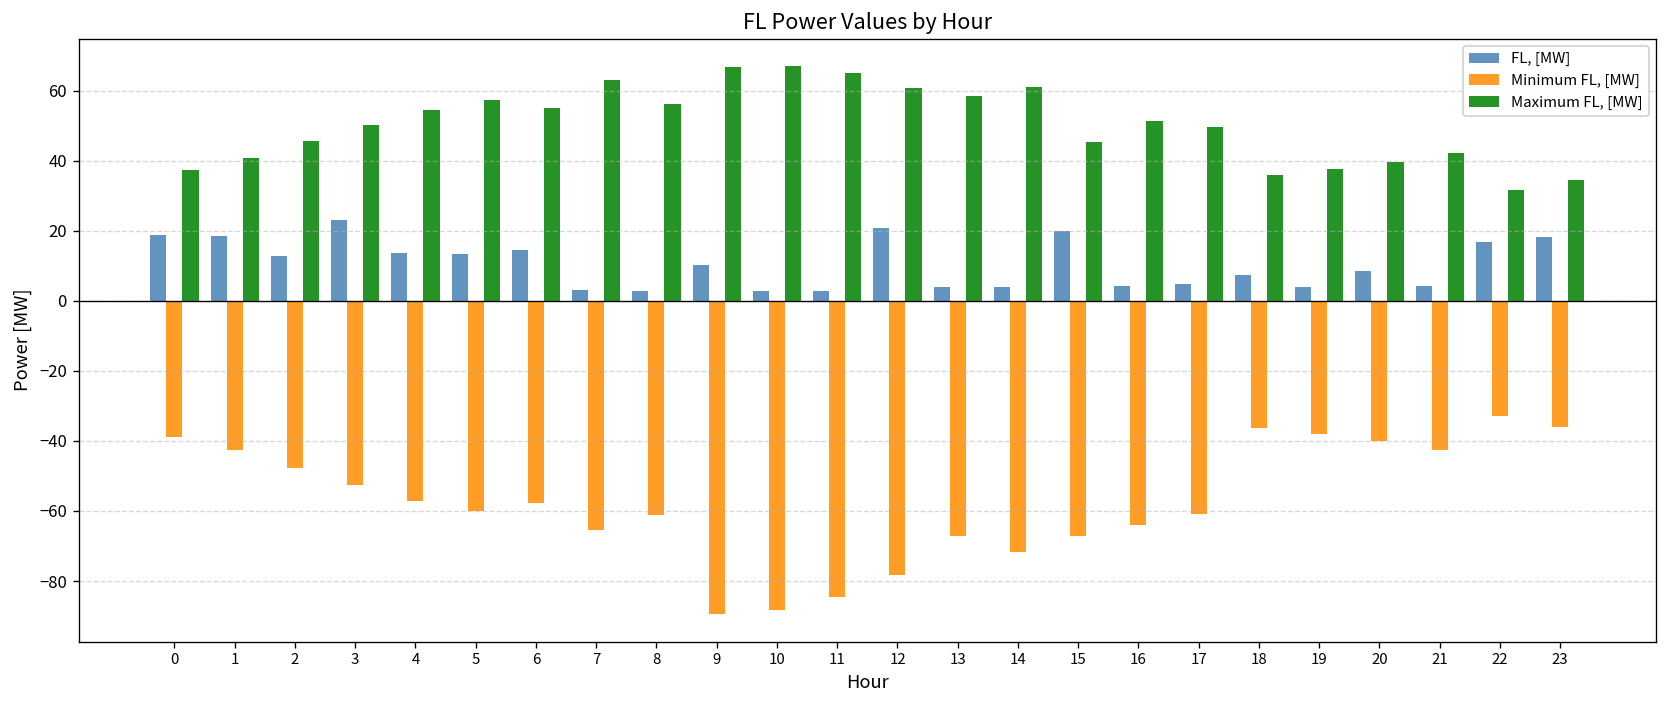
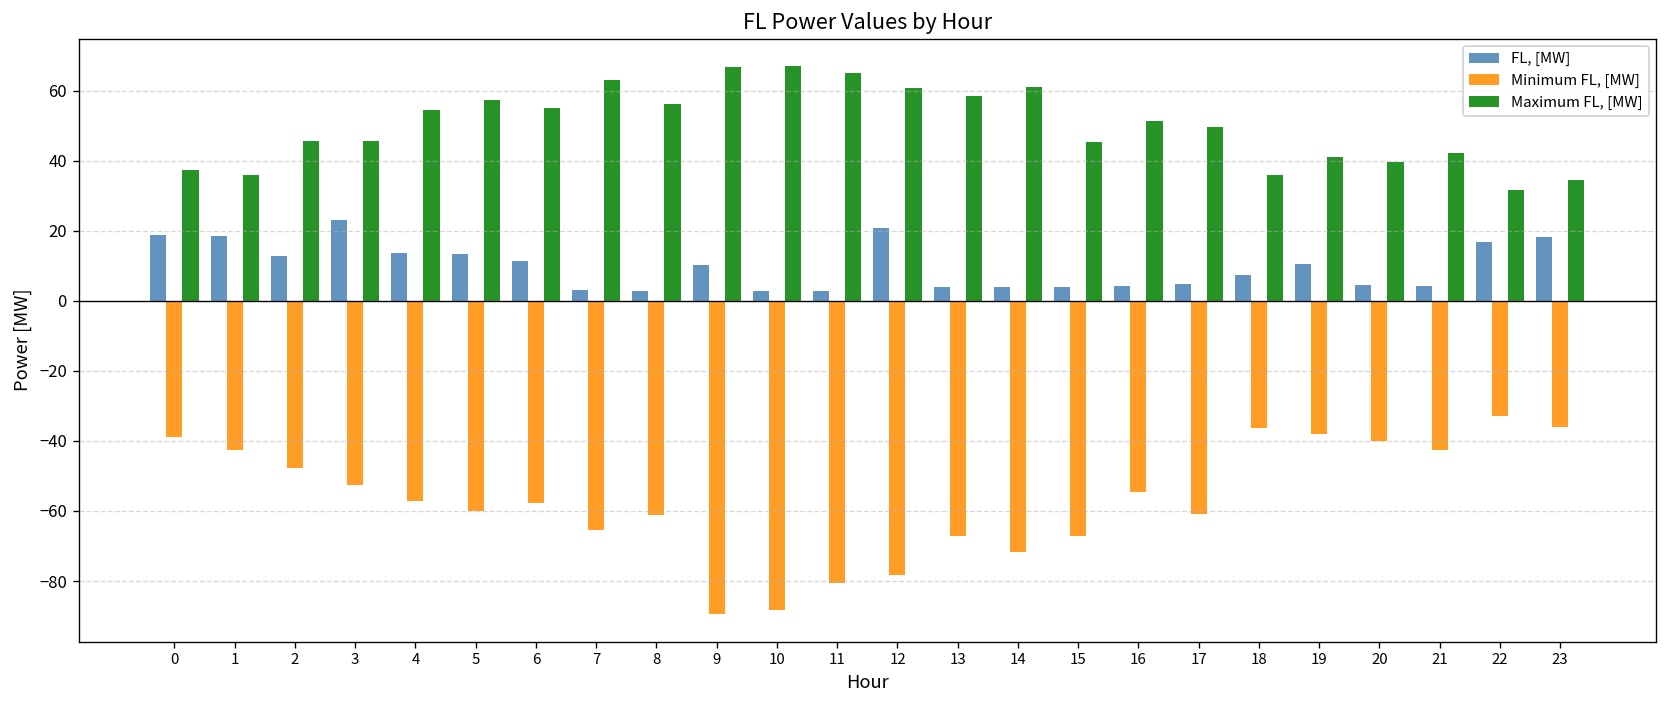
  {
    "FL, [MW]": {
      "0": 19,
      "1": 18,
      "2": 13,
      "3": 23,
      "4": 14,
      "5": 13,
-     "6": 14,
+     "6": 11,
      "7": 3,
      "8": 3,
      "9": 10,
      "10": 3,
      "11": 3,
      "12": 21,
      "13": 4,
      "14": 4,
-     "15": 20,
+     "15": 4,
      "16": 4,
      "17": 5,
      "18": 7,
-     "19": 4,
-     "20": 8,
+     "19": 10,
+     "20": 4,
      "21": 4,
      "22": 17,
      "23": 18
    },
    "Minimum FL, [MW]": {
      "0": -39,
      "1": -43,
      "2": -48,
      "3": -53,
      "4": -57,
      "5": -60,
      "6": -58,
      "7": -66,
      "8": -61,
      "9": -89,
      "10": -88,
-     "11": -84,
+     "11": -81,
      "12": -78,
      "13": -67,
      "14": -72,
      "15": -67,
-     "16": -64,
+     "16": -55,
      "17": -61,
      "18": -36,
      "19": -38,
      "20": -40,
      "21": -43,
      "22": -33,
      "23": -36
    },
    "Maximum FL, [MW]": {
      "0": 37,
-     "1": 41,
+     "1": 36,
      "2": 46,
-     "3": 50,
+     "3": 46,
      "4": 54,
      "5": 57,
      "6": 55,
      "7": 63,
      "8": 56,
      "9": 67,
      "10": 67,
      "11": 65,
      "12": 61,
      "13": 59,
      "14": 61,
      "15": 45,
      "16": 51,
      "17": 50,
      "18": 36,
-     "19": 38,
+     "19": 41,
      "20": 40,
      "21": 42,
      "22": 32,
      "23": 35
    }
  }
